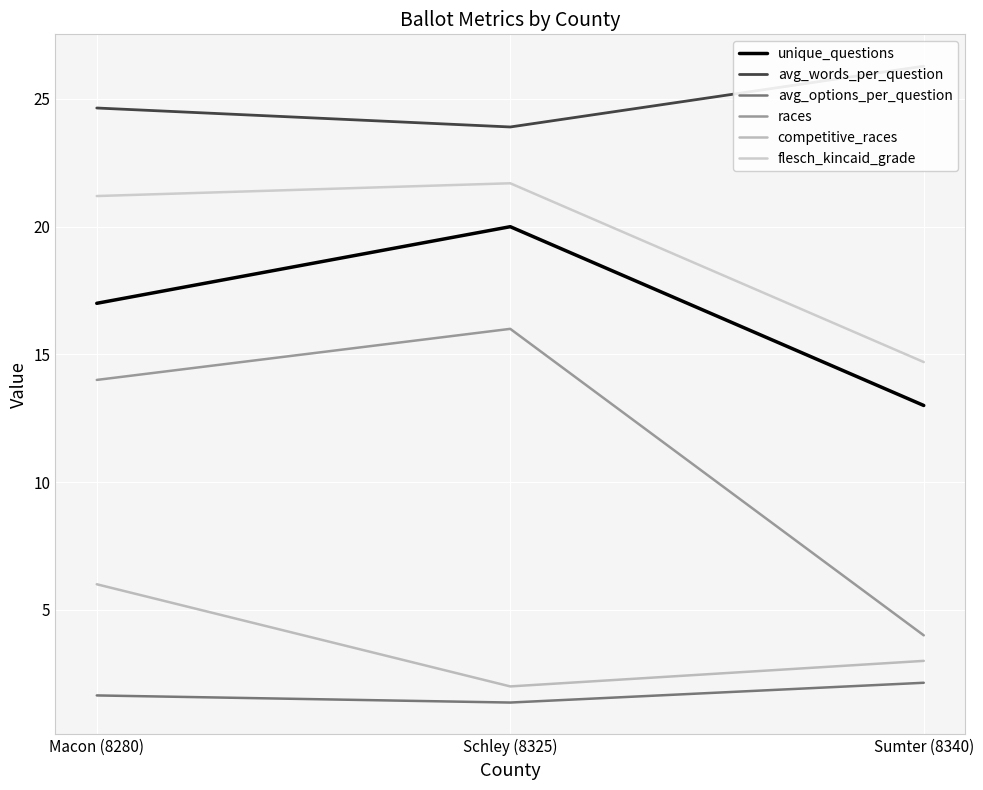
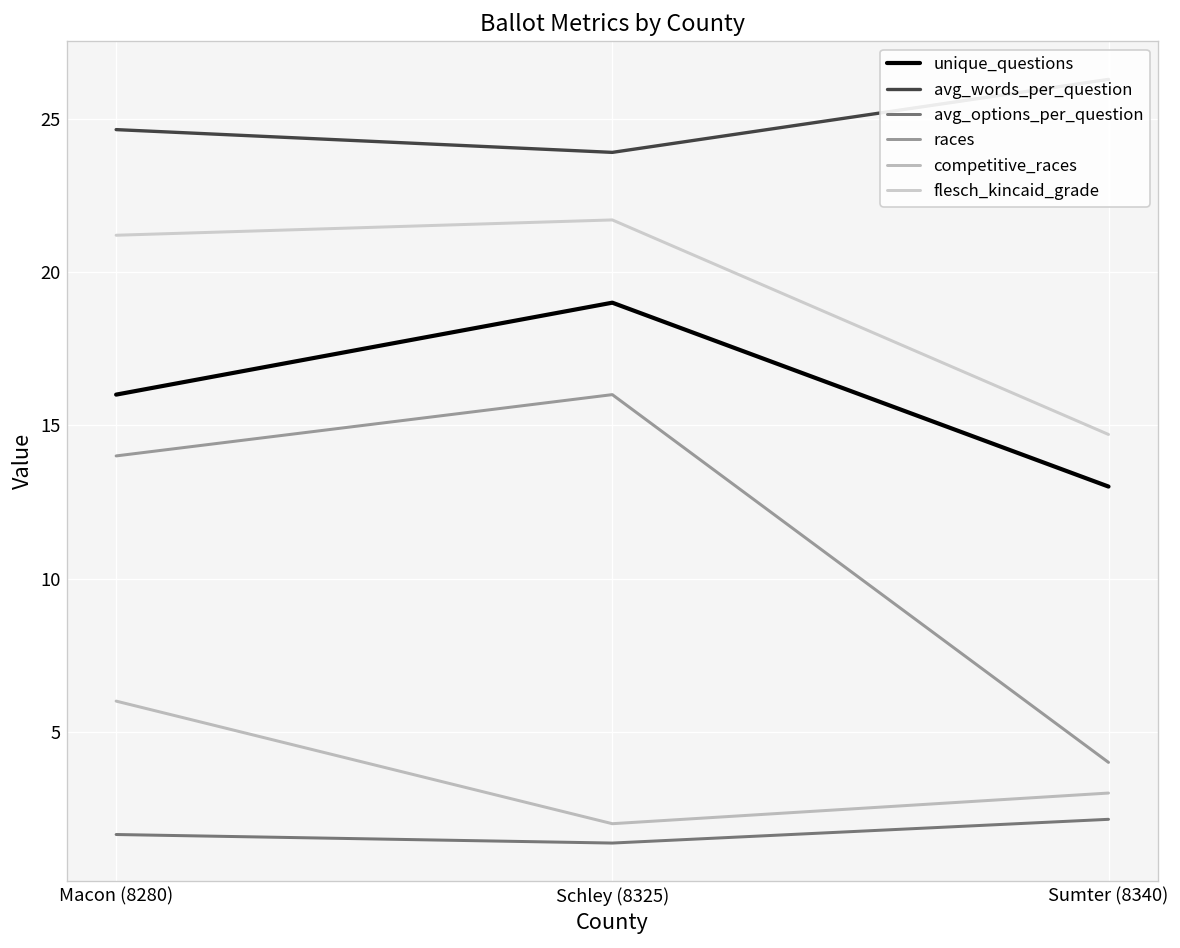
  {
    "unique_questions": {
-     "Macon (8280)": 17,
-     "Schley (8325)": 20,
+     "Macon (8280)": 16,
+     "Schley (8325)": 19,
      "Sumter (8340)": 13
    },
    "avg_words_per_question": {
      "Macon (8280)": 24.6,
      "Schley (8325)": 24
    }
  }
